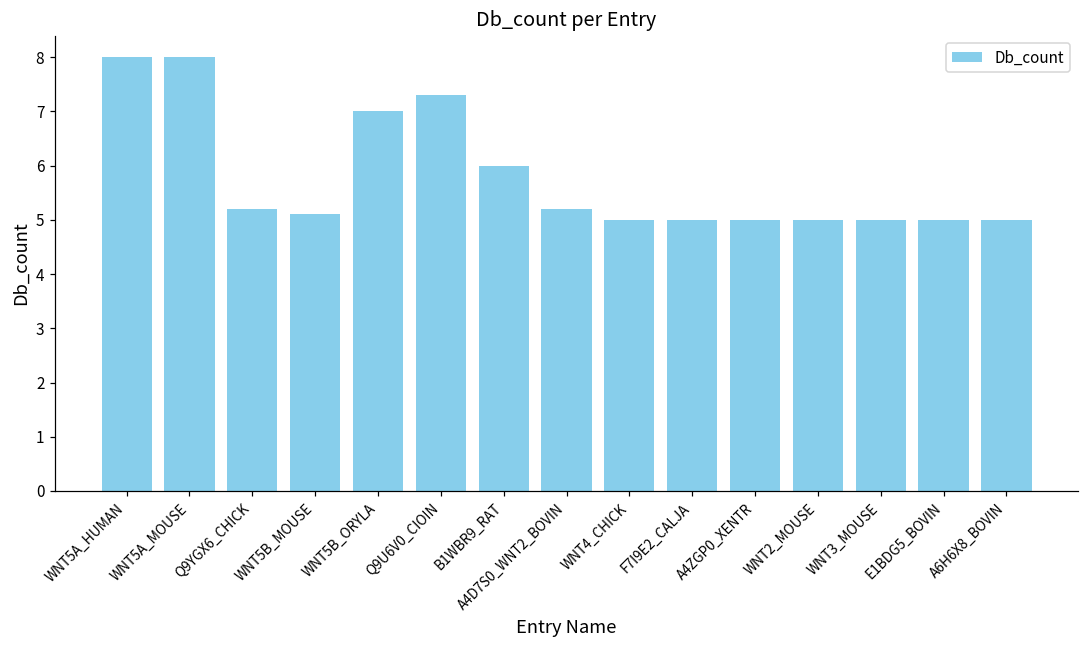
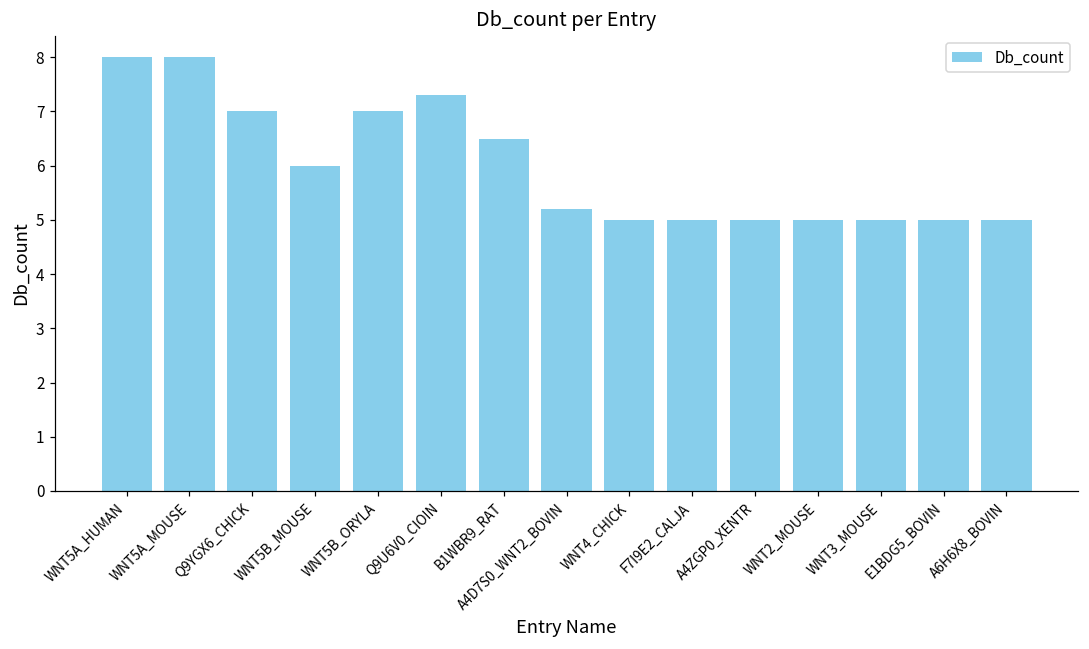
  {
    "WNT5A_HUMAN": 8.0,
    "WNT5A_MOUSE": 8.0,
-   "Q9YGX6_CHICK": 5.2,
-   "WNT5B_MOUSE": 5.1,
+   "Q9YGX6_CHICK": 7.0,
+   "WNT5B_MOUSE": 6.0,
    "WNT5B_ORYLA": 7.0,
    "Q9U6V0_CIOIN": 7.3,
-   "B1WBR9_RAT": 6.0,
+   "B1WBR9_RAT": 6.5,
    "A4D7S0_WNT2_BOVIN": 5.2,
    "WNT4_CHICK": 5.0,
    "F7I9E2_CALJA": 5.0,
    "A4ZGP0_XENTR": 5.0,
    "WNT2_MOUSE": 5.0,
    "WNT3_MOUSE": 5.0,
    "E1BDG5_BOVIN": 5.0,
    "A6H6X8_BOVIN": 5.0
  }
